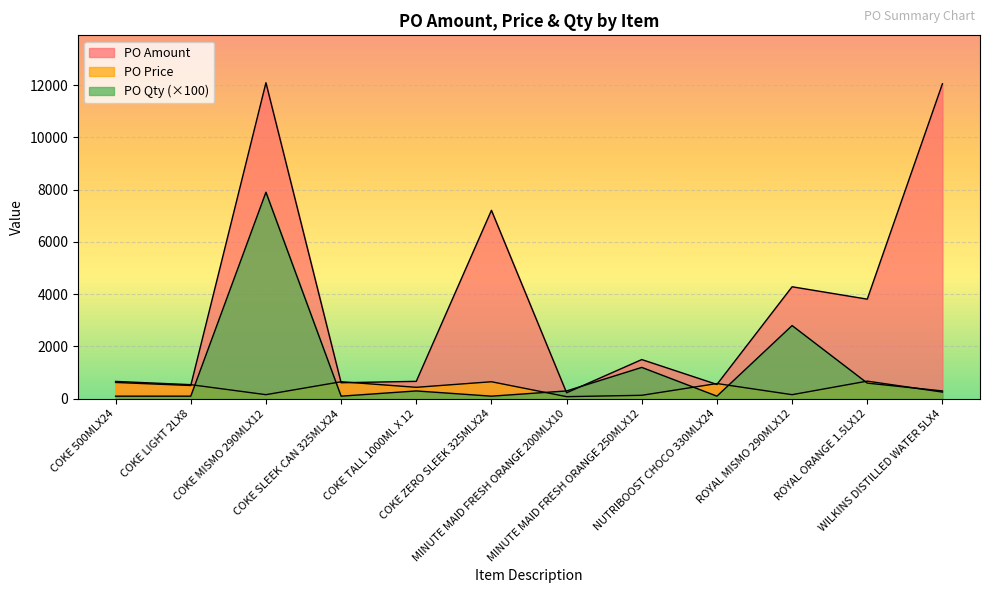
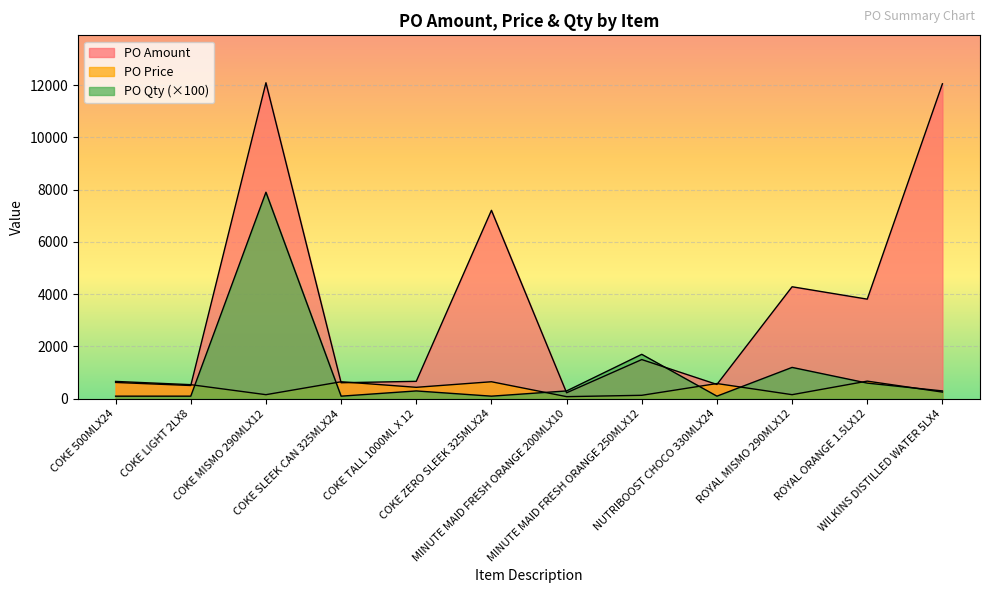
  {
    "PO Amount": {
      "COKE MISMO 290MLX12": 12100,
      "COKE TALL 1000ML X 12": 700,
      "COKE ZERO SLEEK 325MLX24": 7200,
      "MINUTE MAID FRESH ORANGE 250MLX12": 1500,
      "ROYAL MISMO 290MLX12": 4300,
      "ROYAL ORANGE 1.5LX12": 3800,
      "WILKINS DISTILLED WATER 5LX4": 12000
    },
    "PO Price": {
      "COKE MISMO 290MLX12": 200,
      "COKE TALL 1000ML X 12": 400,
      "COKE ZERO SLEEK 325MLX24": 700,
      "MINUTE MAID FRESH ORANGE 200MLX10": 100,
      "MINUTE MAID FRESH ORANGE 250MLX12": 100,
      "ROYAL MISMO 290MLX12": 200
    },
    "PO Qty (×100)": {
      "COKE 500MLX24": 100,
      "COKE LIGHT 2LX8": 100,
      "COKE MISMO 290MLX12": 7900,
      "COKE SLEEK CAN 325MLX24": 100,
      "COKE TALL 1000ML X 12": 300,
      "COKE ZERO SLEEK 325MLX24": 100,
-     "MINUTE MAID FRESH ORANGE 250MLX12": 1200,
+     "MINUTE MAID FRESH ORANGE 250MLX12": 1700,
      "NUTRIBOOST CHOCO 330MLX24": 100,
-     "ROYAL MISMO 290MLX12": 2800
+     "ROYAL MISMO 290MLX12": 1200
    }
  }
